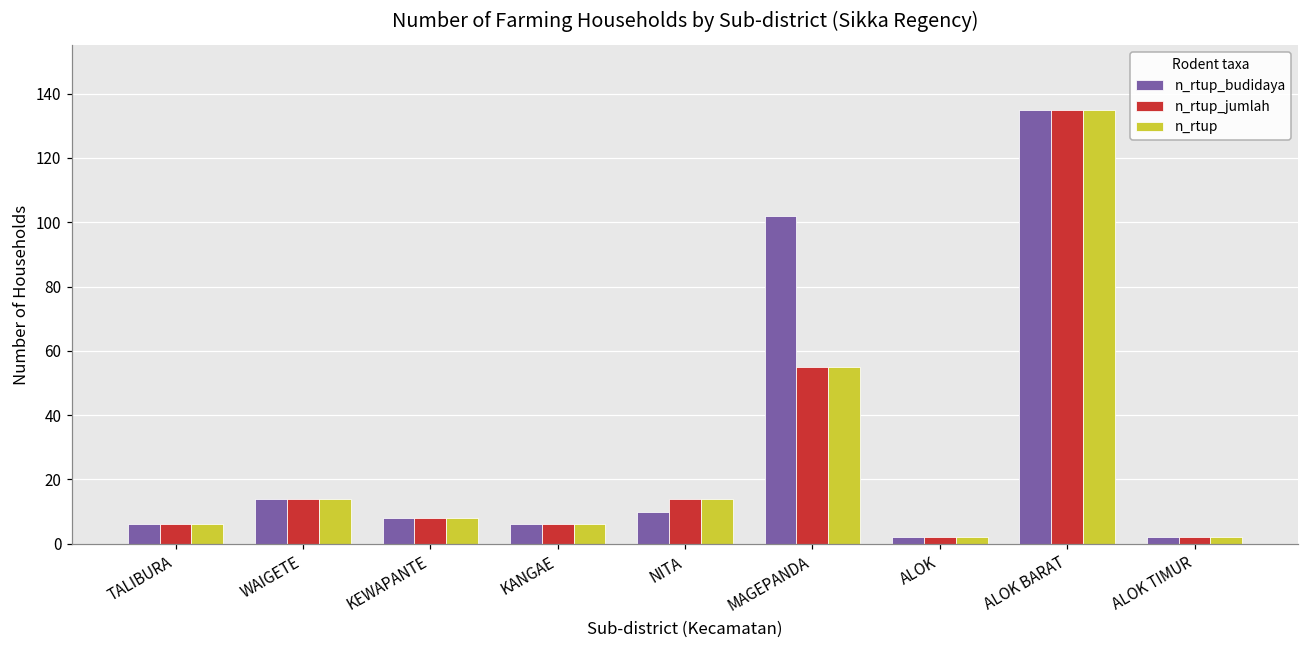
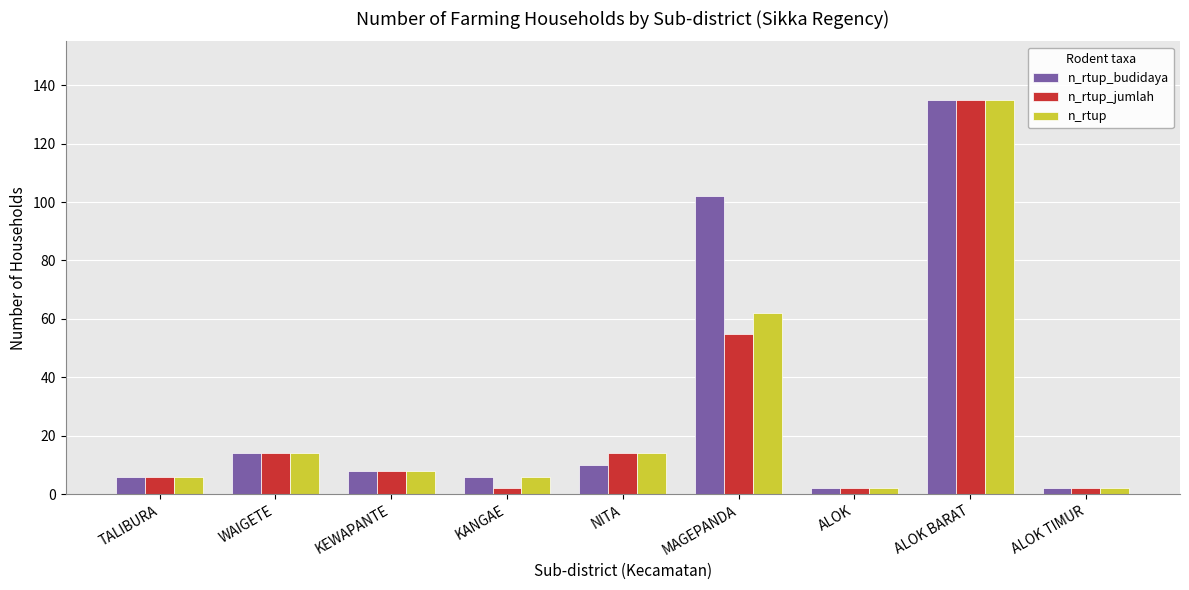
  {
    "n_rtup_budidaya": {
      "TALIBURA": 6,
      "WAIGETE": 14,
      "KEWAPANTE": 8,
      "KANGAE": 6,
      "NITA": 10,
      "MAGEPANDA": 102,
      "ALOK": 2,
      "ALOK BARAT": 135,
      "ALOK TIMUR": 2
    },
    "n_rtup_jumlah": {
      "TALIBURA": 6,
      "WAIGETE": 14,
      "KEWAPANTE": 8,
-     "KANGAE": 6,
+     "KANGAE": 2,
      "NITA": 14,
      "MAGEPANDA": 55,
      "ALOK": 2,
      "ALOK BARAT": 135,
      "ALOK TIMUR": 2
    },
    "n_rtup": {
      "TALIBURA": 6,
      "WAIGETE": 14,
      "KEWAPANTE": 8,
      "KANGAE": 6,
      "NITA": 14,
-     "MAGEPANDA": 55,
+     "MAGEPANDA": 62,
      "ALOK": 2,
      "ALOK BARAT": 135,
      "ALOK TIMUR": 2
    }
  }
